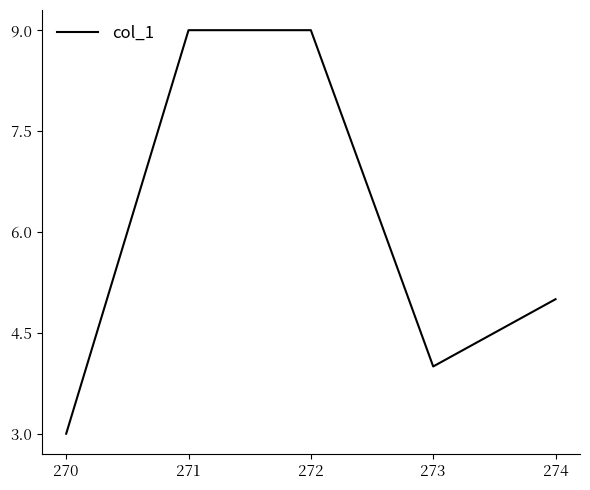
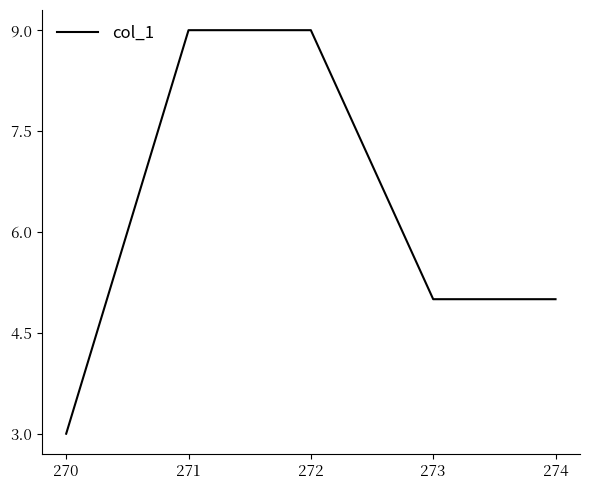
  {
    "270": 3,
    "271": 9,
    "272": 9,
-   "273": 4,
+   "273": 5,
    "274": 5
  }
